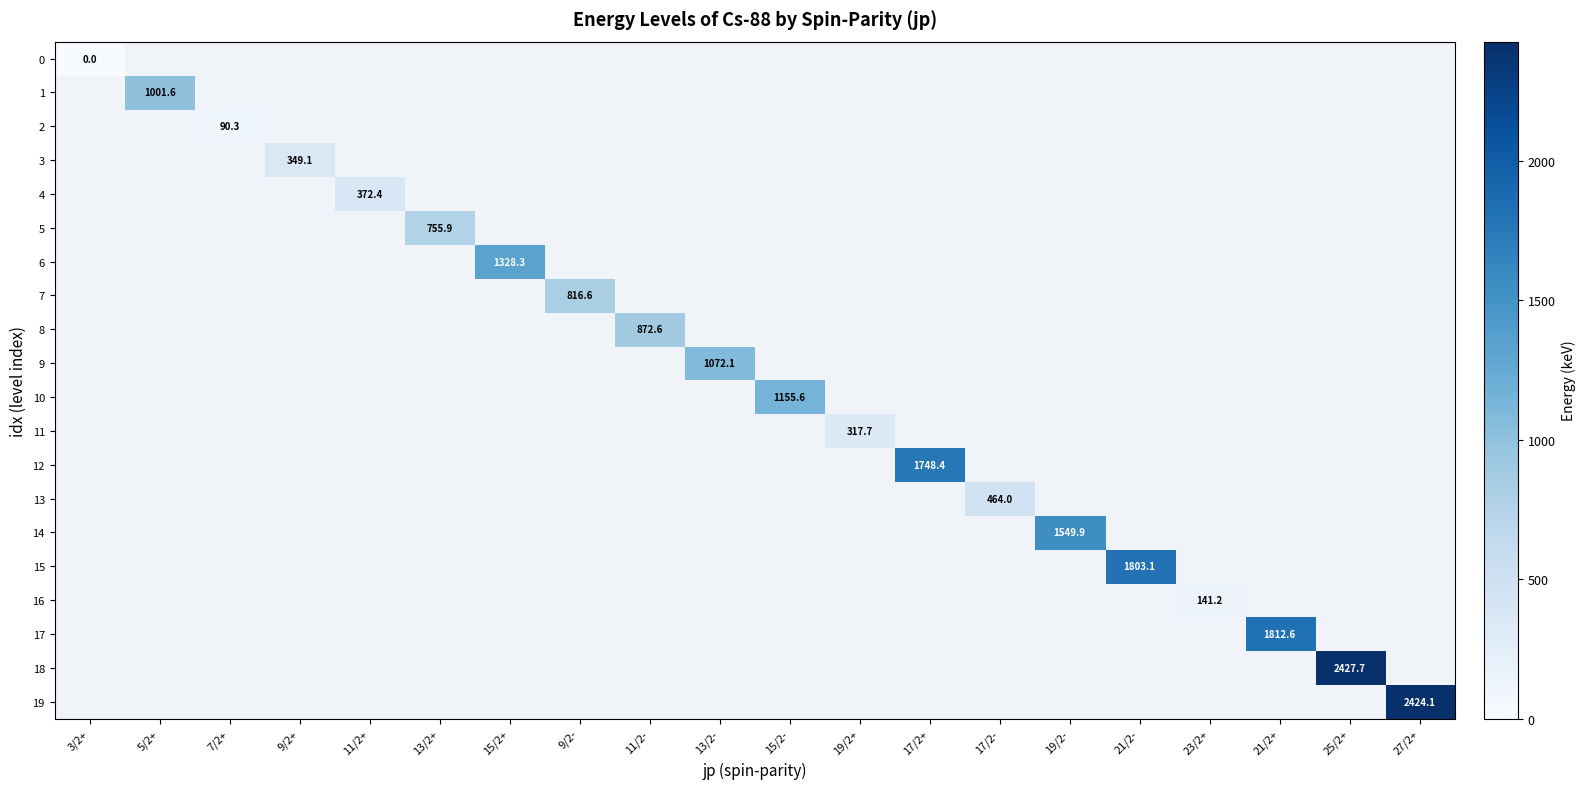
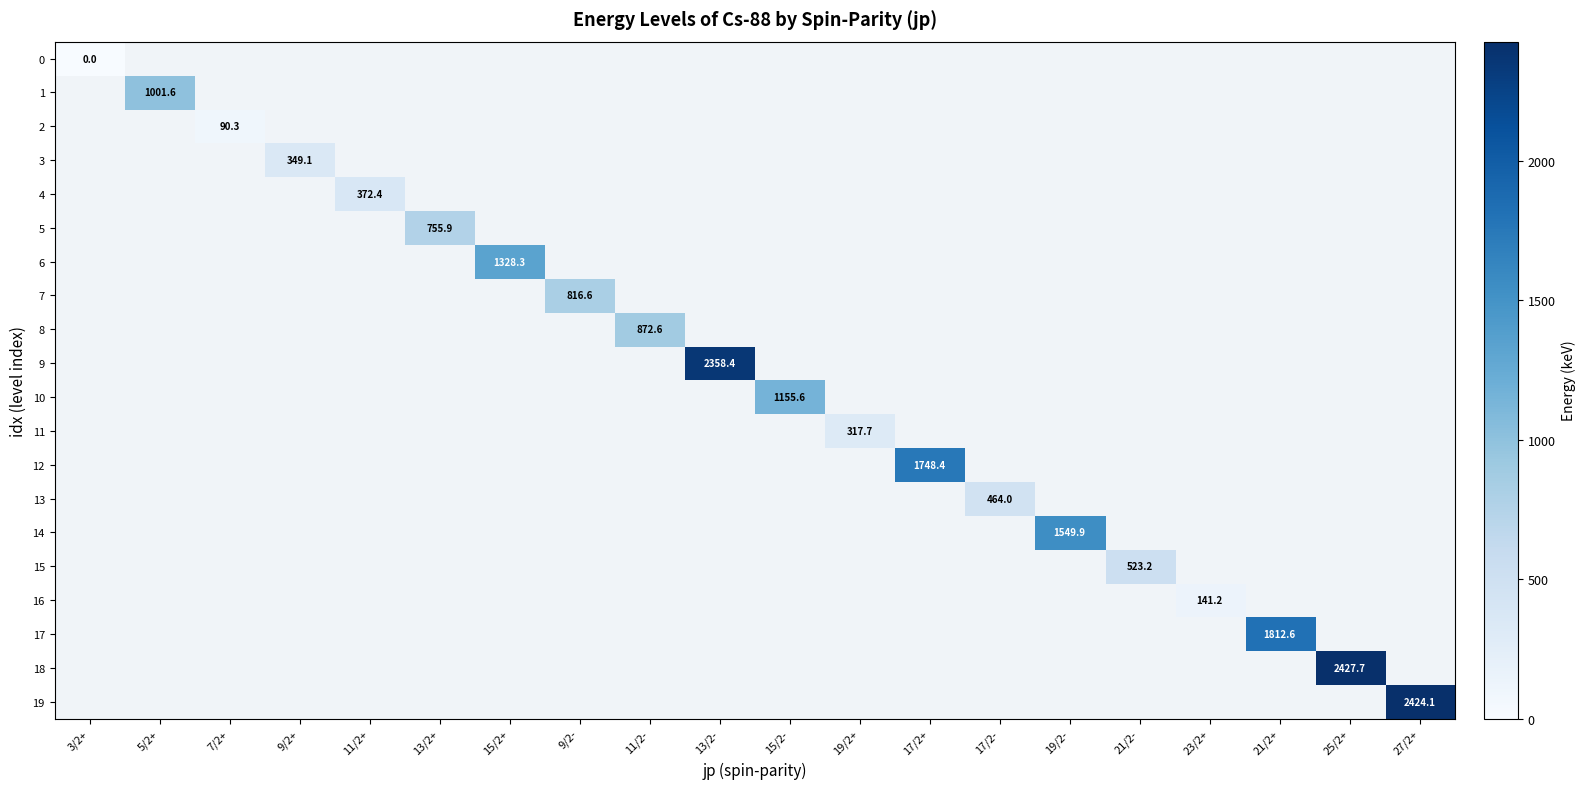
  {
    "0": {
      "3/2+": 0.0
    },
    "1": {
      "5/2+": 1001.6
    },
    "2": {
      "7/2+": 90.3
    },
    "3": {
      "9/2+": 349.1
    },
    "4": {
      "11/2+": 372.4
    },
    "5": {
      "13/2+": 755.9
    },
    "6": {
      "15/2+": 1328.3
    },
    "7": {
      "9/2-": 816.6
    },
    "8": {
      "11/2-": 872.6
    },
    "9": {
-     "13/2-": 1072.1
+     "13/2-": 2358.4
    },
    "10": {
      "15/2-": 1155.6
    },
    "11": {
      "19/2+": 317.7
    },
    "12": {
      "17/2+": 1748.4
    },
    "13": {
      "17/2-": 464.0
    },
    "14": {
      "19/2-": 1549.9
    },
    "15": {
-     "21/2-": 1803.1
+     "21/2-": 523.2
    },
    "16": {
      "23/2+": 141.2
    },
    "17": {
      "21/2+": 1812.6
    },
    "18": {
      "25/2+": 2427.7
    },
    "19": {
      "27/2+": 2424.1
    }
  }
